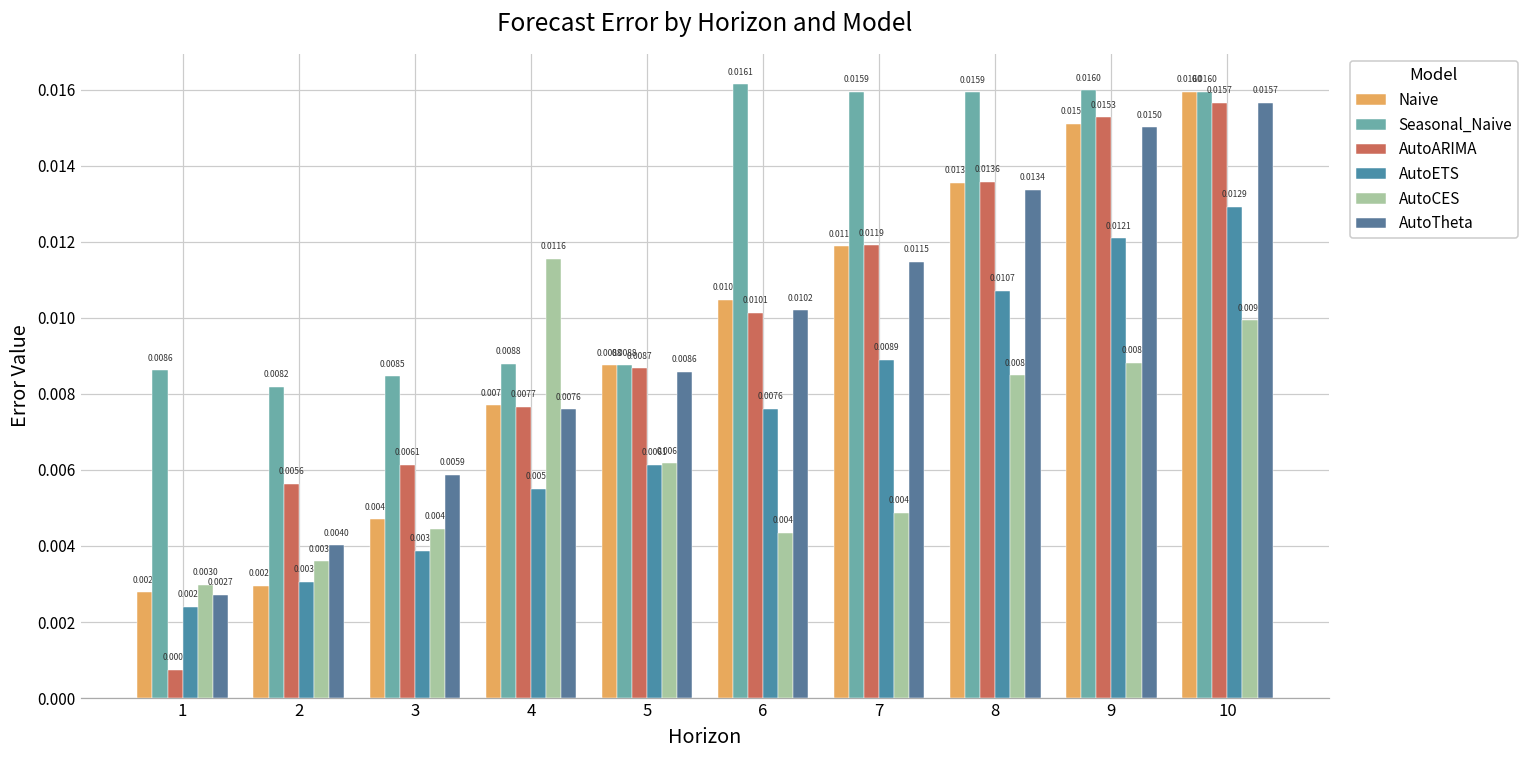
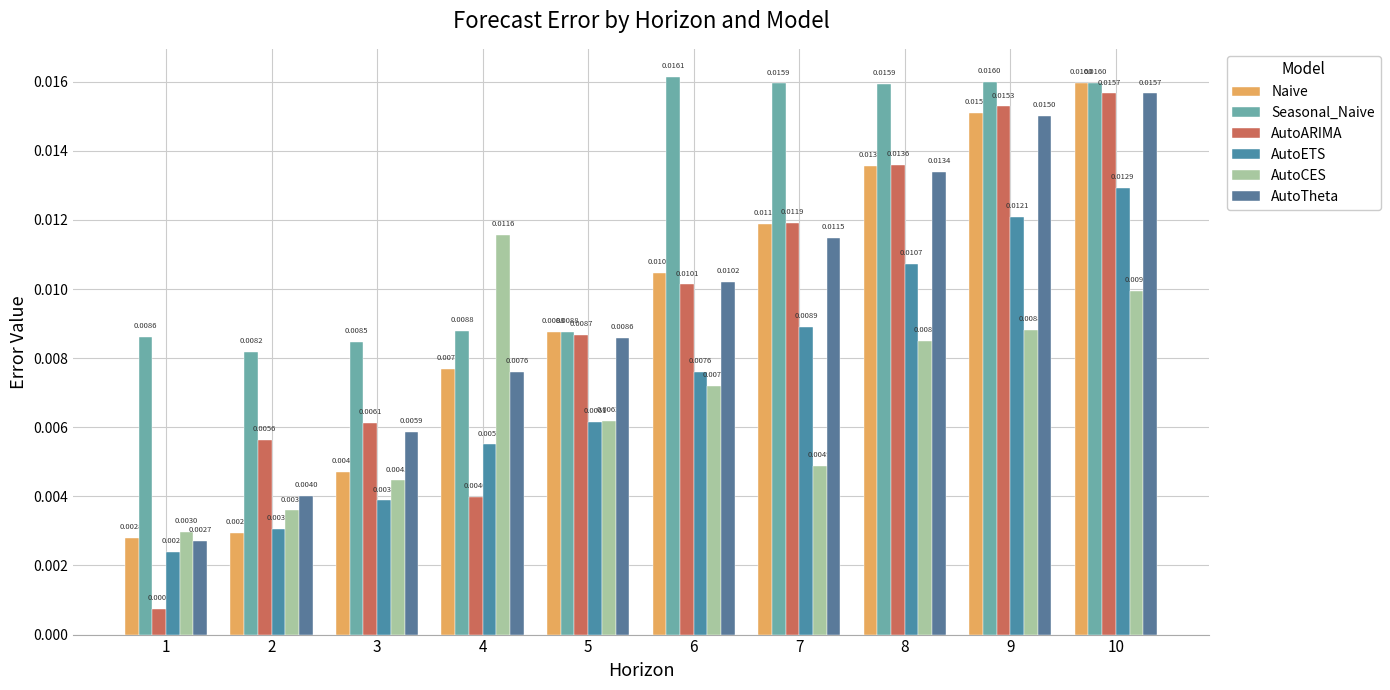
  {
    "Naive": {
      "1": 0.0028,
      "2": 0.0029,
      "3": 0.0047,
      "4": 0.0077,
      "6": 0.0105,
      "7": 0.0119,
      "8": 0.0136,
      "9": 0.0151
    },
    "AutoARIMA": {
      "1": 0.0007,
      "2": 0.0056,
      "3": 0.0061,
-     "4": 0.0077,
+     "4": 0.0040,
      "6": 0.0101,
      "7": 0.0119,
      "8": 0.0136,
      "9": 0.0153,
      "10": 0.0157
    },
    "AutoCES": {
      "1": 0.0030,
      "2": 0.0036,
      "3": 0.0045,
      "4": 0.0116,
-     "6": 0.0043,
+     "6": 0.0072,
      "7": 0.0049,
      "8": 0.0085,
      "9": 0.0088,
      "10": 0.0099
    }
  }
